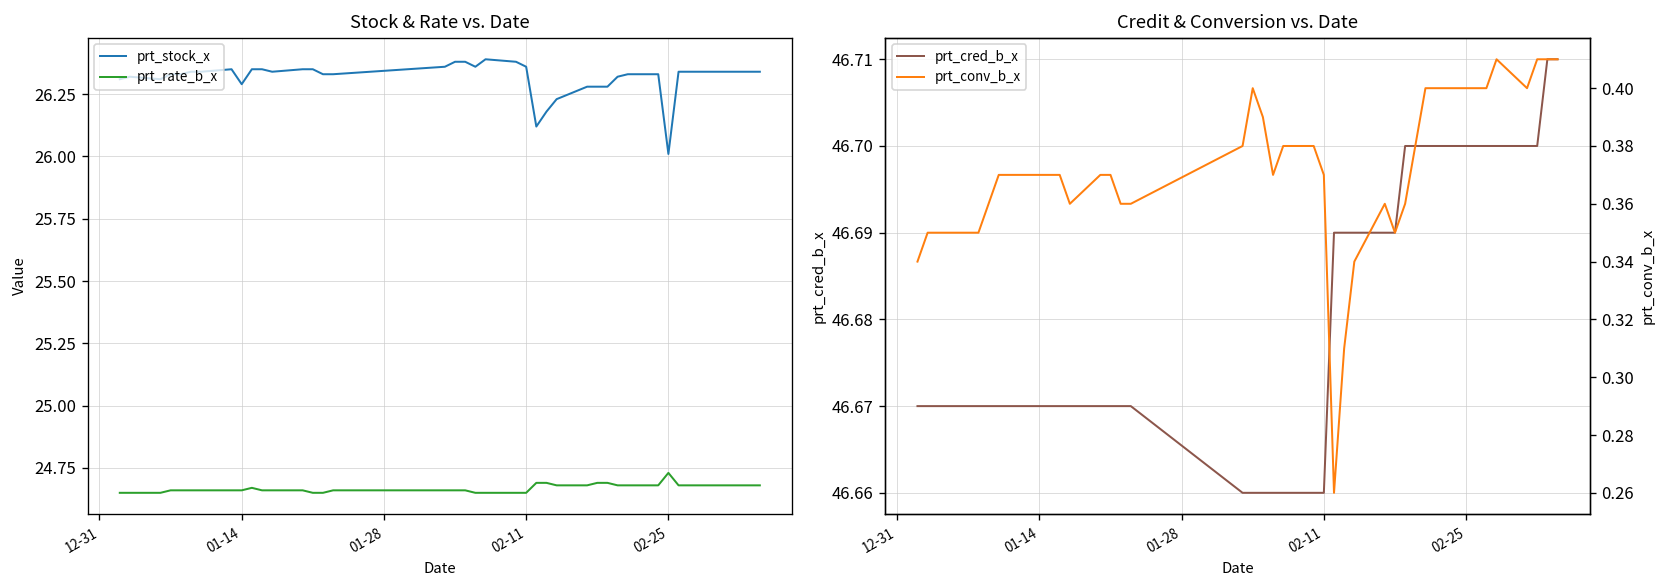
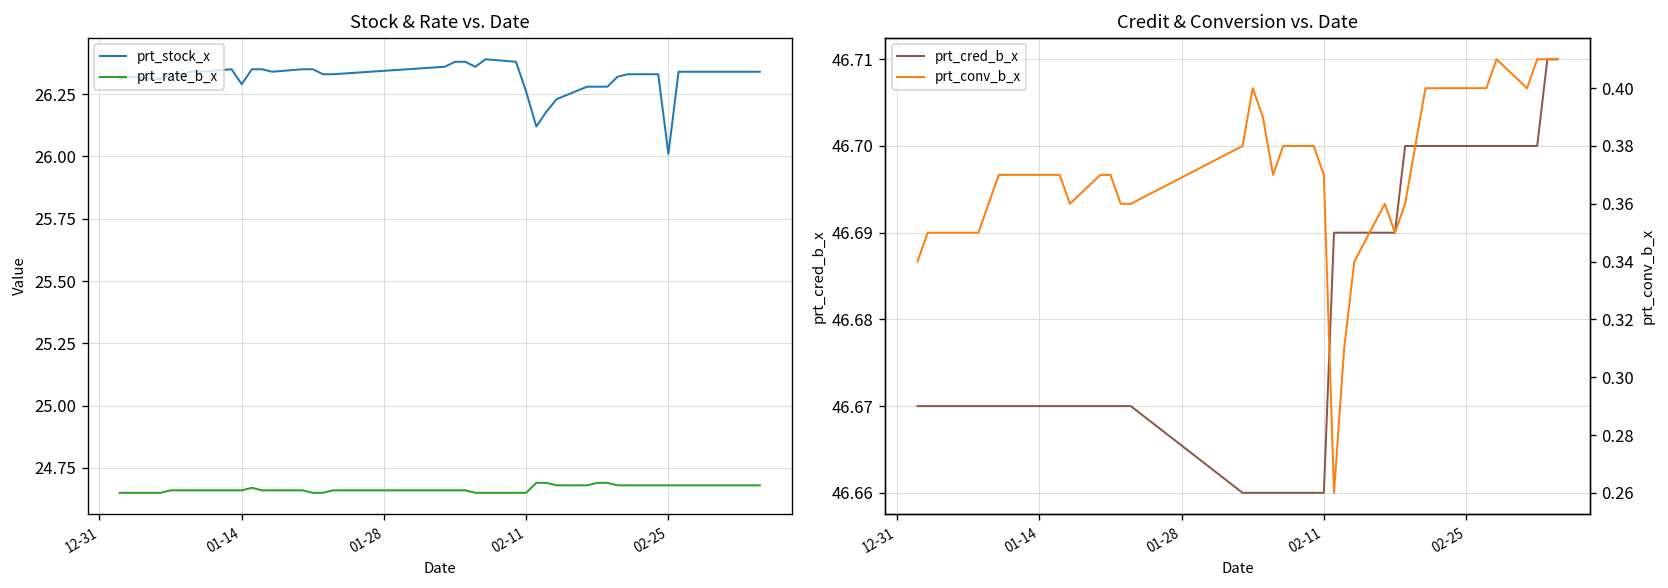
  {
    "Stock & Rate vs. Date": {
      "prt_stock_x": {
        "01-14": 26.29,
-       "02-11": 26.36,
+       "02-11": 26.26,
        "02-25": 26.01
      },
      "prt_rate_b_x": {
        "01-14": 24.66,
        "02-11": 24.65,
-       "02-25": 24.73
+       "02-25": 24.68
      }
    }
  }
